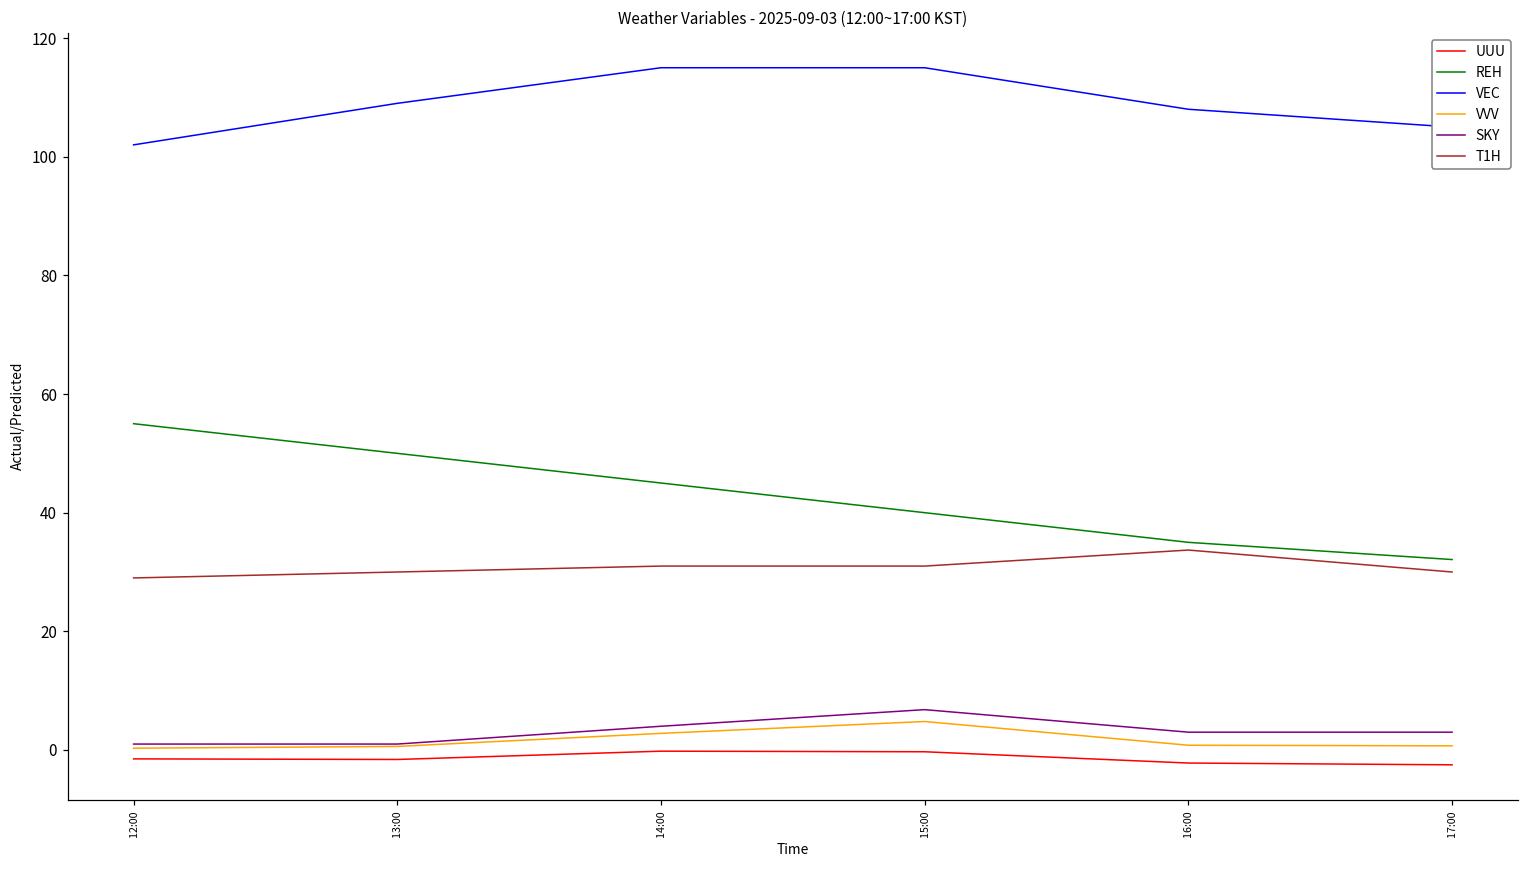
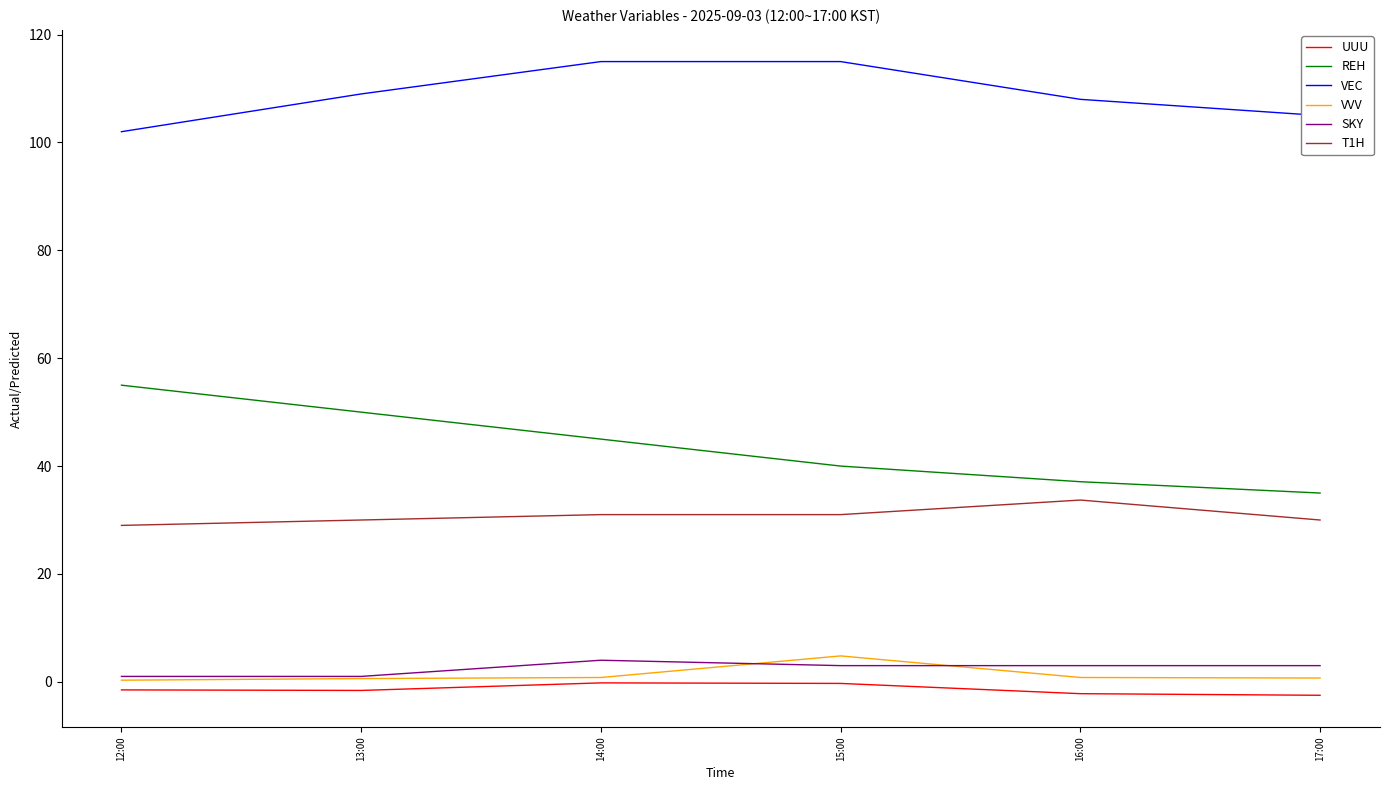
  {
    "UUU": {
      "12:00": -2,
      "13:00": -2,
      "14:00": 0,
      "15:00": 0,
      "16:00": -2,
      "17:00": -3
    },
    "REH": {
      "12:00": 55,
      "13:00": 50,
      "14:00": 45,
      "15:00": 40,
-     "16:00": 35,
-     "17:00": 32
+     "16:00": 37,
+     "17:00": 35
    },
    "VEC": {
      "12:00": 102,
      "13:00": 109,
      "14:00": 115,
      "15:00": 115,
      "16:00": 108
    },
    "VVV": {
      "12:00": 0,
-     "14:00": 3,
+     "14:00": 1,
      "15:00": 5,
      "16:00": 1,
      "17:00": 1
    },
    "SKY": {
      "12:00": 1,
      "14:00": 4,
-     "15:00": 7,
+     "15:00": 3,
      "16:00": 3,
      "17:00": 3
    },
    "T1H": {
      "12:00": 29,
      "13:00": 30,
      "14:00": 31,
      "15:00": 31,
      "16:00": 34,
      "17:00": 30
    }
  }
